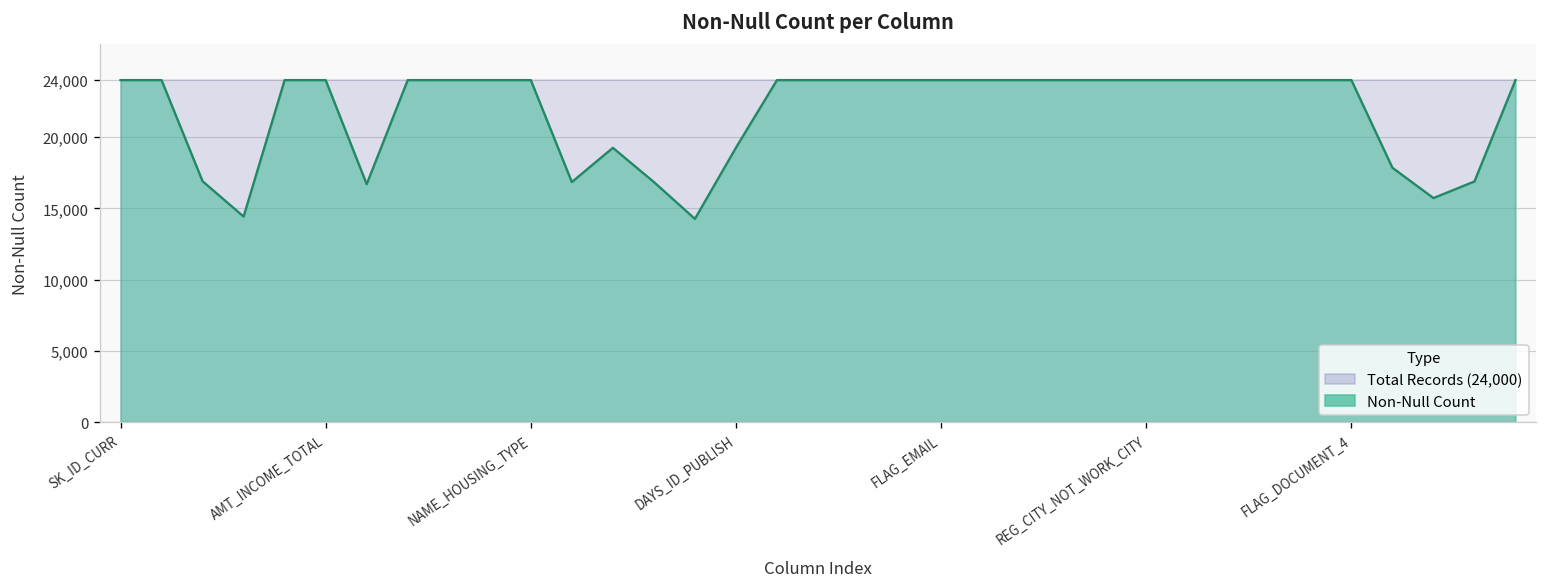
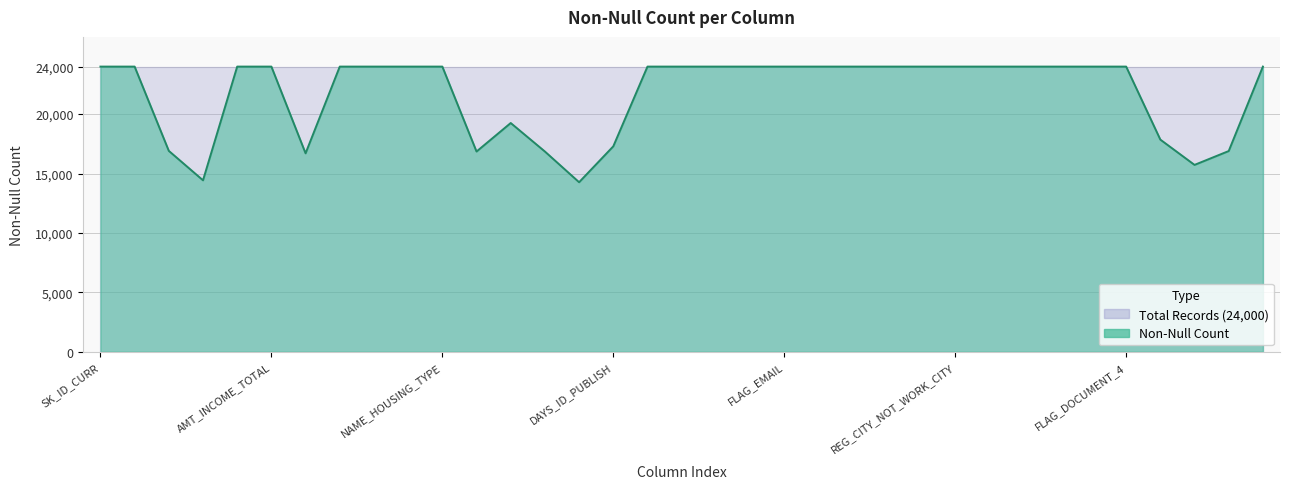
  {
    "Non-Null Count": {
-     "DAYS_ID_PUBLISH": "19,300"
+     "DAYS_ID_PUBLISH": "17,300"
    }
  }
